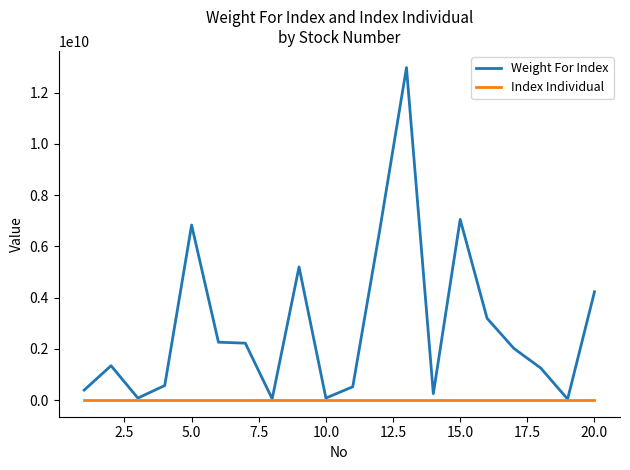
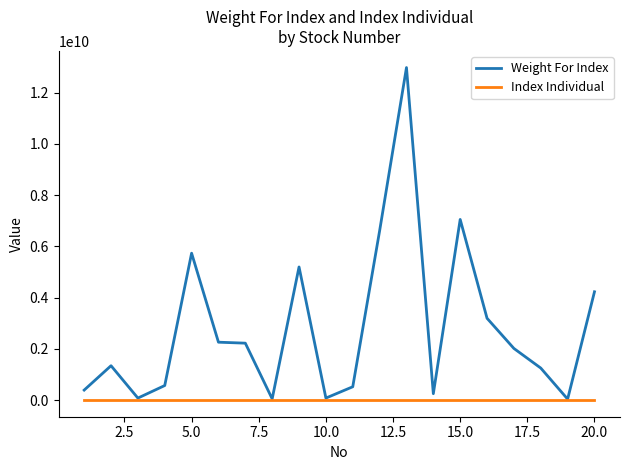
  {
    "Weight For Index": {
-     "5.0": 6800000000,
+     "5.0": 5700000000,
      "15.0": 7100000000,
      "20.0": 4200000000
    },
    "Index Individual": {
      "5.0": 0,
      "15.0": 0,
      "20.0": 0
    }
  }
